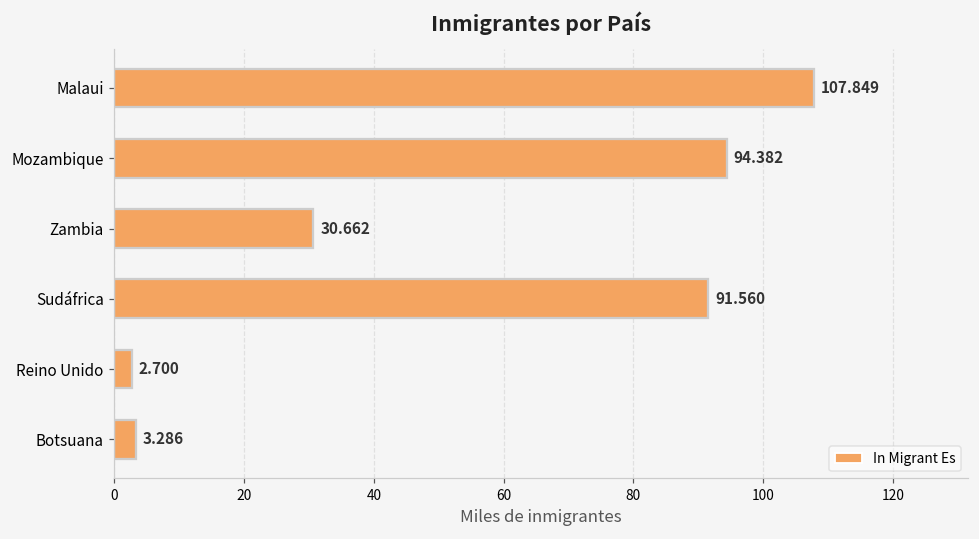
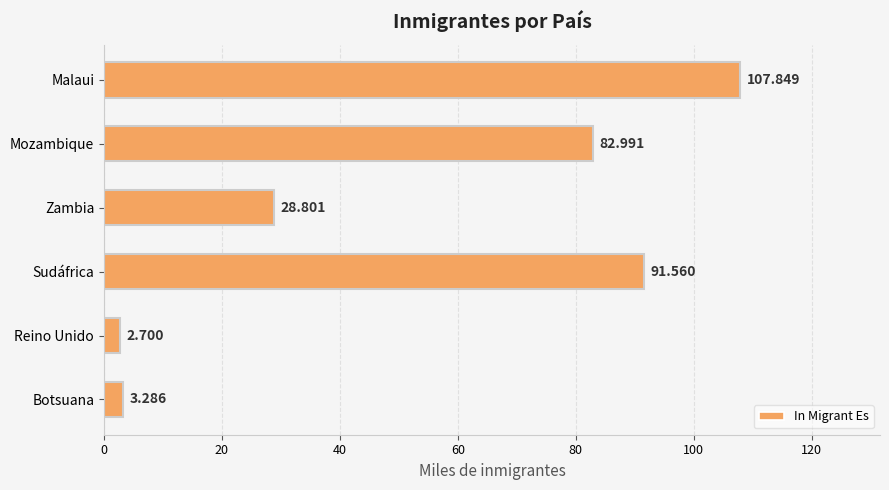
  {
    "Malaui": 107.849,
-   "Mozambique": 94.382,
-   "Zambia": 30.662,
+   "Mozambique": 82.991,
+   "Zambia": 28.801,
    "Sudáfrica": 91.560,
    "Reino Unido": 2.700,
    "Botsuana": 3.286
  }
